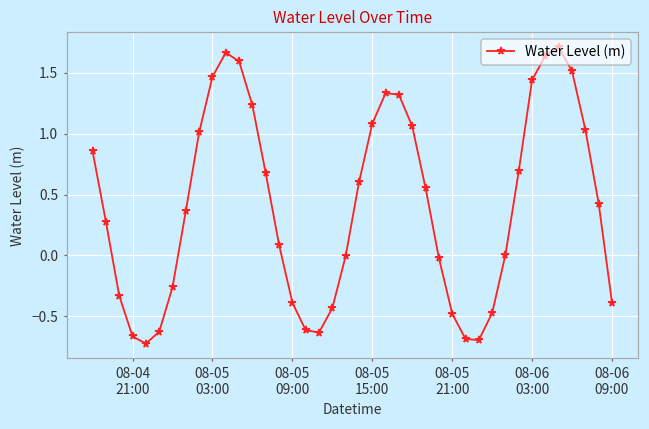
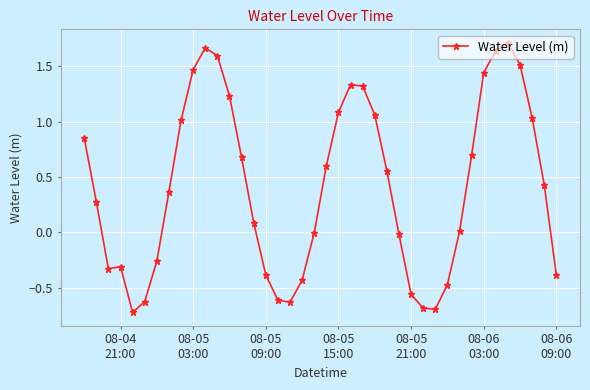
  {
-   "08-04 21:00": -0.67,
+   "08-04 21:00": -0.31,
    "08-05 03:00": 1.47,
    "08-05 09:00": -0.39,
    "08-05 15:00": 1.08,
-   "08-05 21:00": -0.48,
+   "08-05 21:00": -0.56,
    "08-06 03:00": 1.44,
    "08-06 09:00": -0.39
  }
